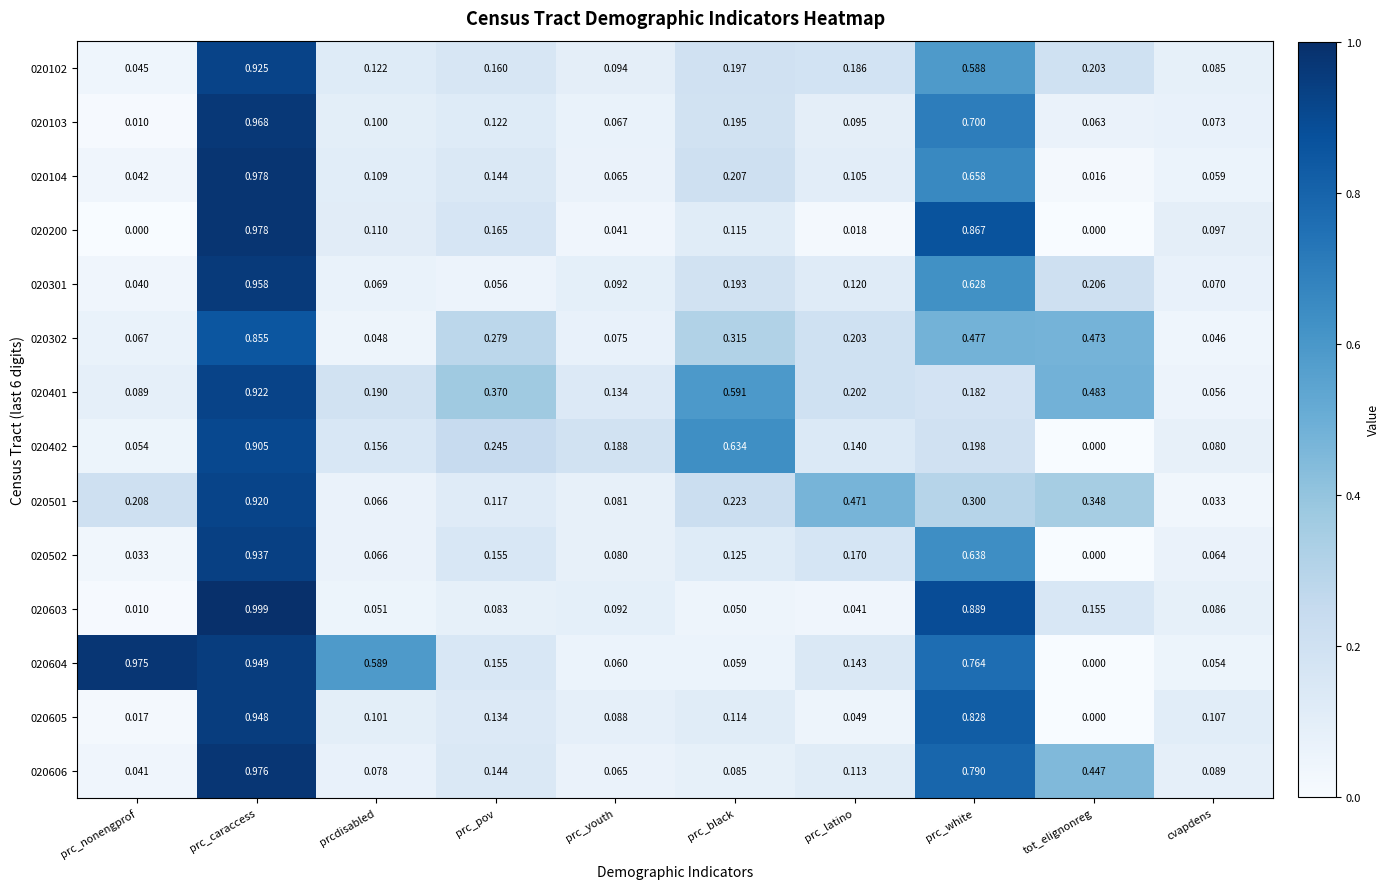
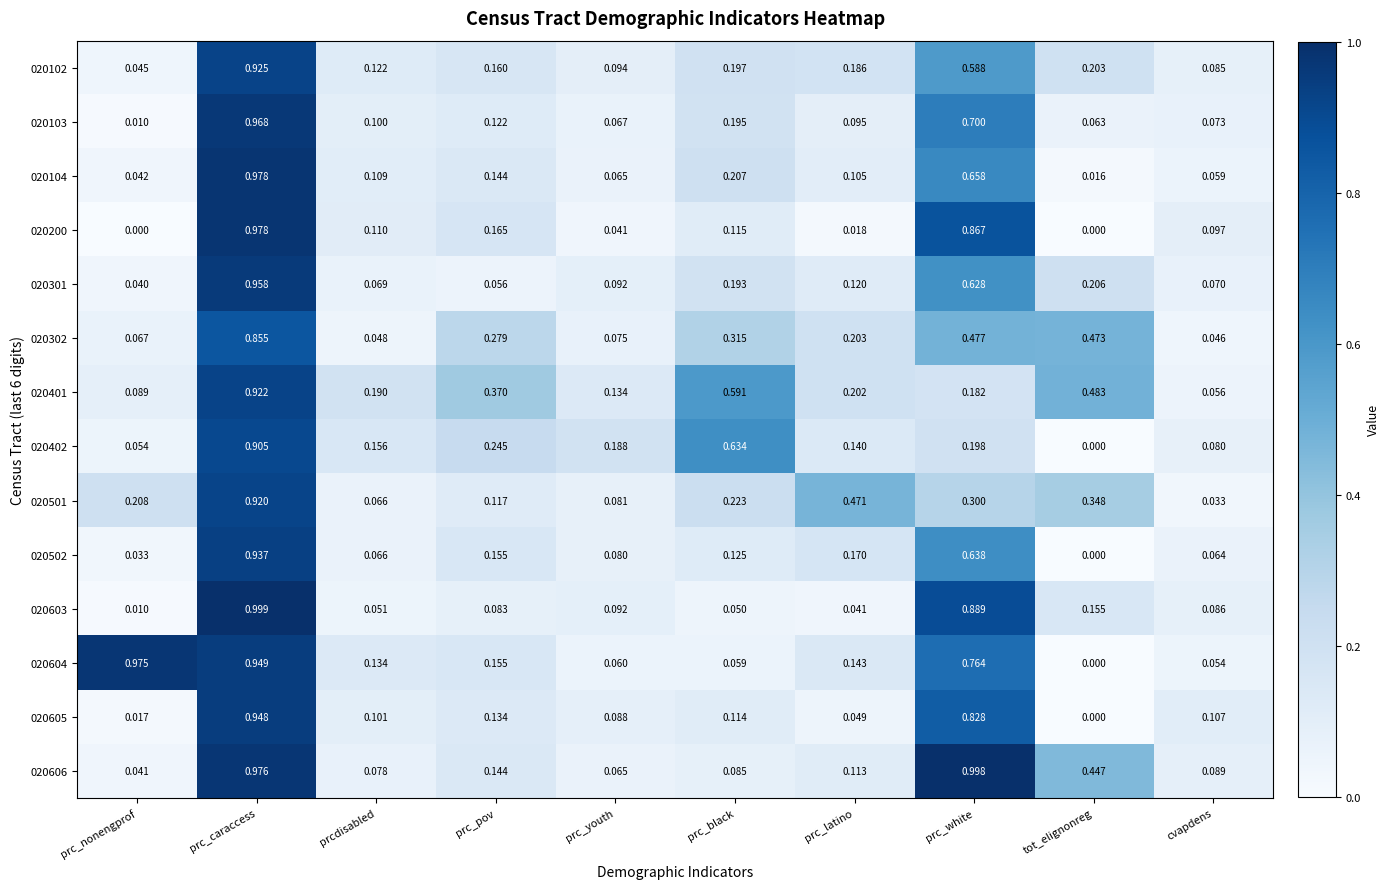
  {
    "020102": {
      "prc_nonengprof": 0.045,
      "prc_caraccess": 0.925,
      "prcdisabled": 0.122,
      "prc_pov": 0.160,
      "prc_youth": 0.094,
      "prc_black": 0.197,
      "prc_latino": 0.186,
      "prc_white": 0.588,
      "tot_elignonreg": 0.203,
      "cvapdens": 0.085
    },
    "020103": {
      "prc_nonengprof": 0.010,
      "prc_caraccess": 0.968,
      "prcdisabled": 0.100,
      "prc_pov": 0.122,
      "prc_youth": 0.067,
      "prc_black": 0.195,
      "prc_latino": 0.095,
      "prc_white": 0.700,
      "tot_elignonreg": 0.063,
      "cvapdens": 0.073
    },
    "020104": {
      "prc_nonengprof": 0.042,
      "prc_caraccess": 0.978,
      "prcdisabled": 0.109,
      "prc_pov": 0.144,
      "prc_youth": 0.065,
      "prc_black": 0.207,
      "prc_latino": 0.105,
      "prc_white": 0.658,
      "tot_elignonreg": 0.016,
      "cvapdens": 0.059
    },
    "020200": {
      "prc_nonengprof": 0.000,
      "prc_caraccess": 0.978,
      "prcdisabled": 0.110,
      "prc_pov": 0.165,
      "prc_youth": 0.041,
      "prc_black": 0.115,
      "prc_latino": 0.018,
      "prc_white": 0.867,
      "tot_elignonreg": 0.000,
      "cvapdens": 0.097
    },
    "020301": {
      "prc_nonengprof": 0.040,
      "prc_caraccess": 0.958,
      "prcdisabled": 0.069,
      "prc_pov": 0.056,
      "prc_youth": 0.092,
      "prc_black": 0.193,
      "prc_latino": 0.120,
      "prc_white": 0.628,
      "tot_elignonreg": 0.206,
      "cvapdens": 0.070
    },
    "020302": {
      "prc_nonengprof": 0.067,
      "prc_caraccess": 0.855,
      "prcdisabled": 0.048,
      "prc_pov": 0.279,
      "prc_youth": 0.075,
      "prc_black": 0.315,
      "prc_latino": 0.203,
      "prc_white": 0.477,
      "tot_elignonreg": 0.473,
      "cvapdens": 0.046
    },
    "020401": {
      "prc_nonengprof": 0.089,
      "prc_caraccess": 0.922,
      "prcdisabled": 0.190,
      "prc_pov": 0.370,
      "prc_youth": 0.134,
      "prc_black": 0.591,
      "prc_latino": 0.202,
      "prc_white": 0.182,
      "tot_elignonreg": 0.483,
      "cvapdens": 0.056
    },
    "020402": {
      "prc_nonengprof": 0.054,
      "prc_caraccess": 0.905,
      "prcdisabled": 0.156,
      "prc_pov": 0.245,
      "prc_youth": 0.188,
      "prc_black": 0.634,
      "prc_latino": 0.140,
      "prc_white": 0.198,
      "tot_elignonreg": 0.000,
      "cvapdens": 0.080
    },
    "020501": {
      "prc_nonengprof": 0.208,
      "prc_caraccess": 0.920,
      "prcdisabled": 0.066,
      "prc_pov": 0.117,
      "prc_youth": 0.081,
      "prc_black": 0.223,
      "prc_latino": 0.471,
      "prc_white": 0.300,
      "tot_elignonreg": 0.348,
      "cvapdens": 0.033
    },
    "020502": {
      "prc_nonengprof": 0.033,
      "prc_caraccess": 0.937,
      "prcdisabled": 0.066,
      "prc_pov": 0.155,
      "prc_youth": 0.080,
      "prc_black": 0.125,
      "prc_latino": 0.170,
      "prc_white": 0.638,
      "tot_elignonreg": 0.000,
      "cvapdens": 0.064
    },
    "020603": {
      "prc_nonengprof": 0.010,
      "prc_caraccess": 0.999,
      "prcdisabled": 0.051,
      "prc_pov": 0.083,
      "prc_youth": 0.092,
      "prc_black": 0.050,
      "prc_latino": 0.041,
      "prc_white": 0.889,
      "tot_elignonreg": 0.155,
      "cvapdens": 0.086
    },
    "020604": {
      "prc_nonengprof": 0.975,
      "prc_caraccess": 0.949,
-     "prcdisabled": 0.589,
+     "prcdisabled": 0.134,
      "prc_pov": 0.155,
      "prc_youth": 0.060,
      "prc_black": 0.059,
      "prc_latino": 0.143,
      "prc_white": 0.764,
      "tot_elignonreg": 0.000,
      "cvapdens": 0.054
    },
    "020605": {
      "prc_nonengprof": 0.017,
      "prc_caraccess": 0.948,
      "prcdisabled": 0.101,
      "prc_pov": 0.134,
      "prc_youth": 0.088,
      "prc_black": 0.114,
      "prc_latino": 0.049,
      "prc_white": 0.828,
      "tot_elignonreg": 0.000,
      "cvapdens": 0.107
    },
    "020606": {
      "prc_nonengprof": 0.041,
      "prc_caraccess": 0.976,
      "prcdisabled": 0.078,
      "prc_pov": 0.144,
      "prc_youth": 0.065,
      "prc_black": 0.085,
      "prc_latino": 0.113,
-     "prc_white": 0.790,
+     "prc_white": 0.998,
      "tot_elignonreg": 0.447,
      "cvapdens": 0.089
    }
  }
